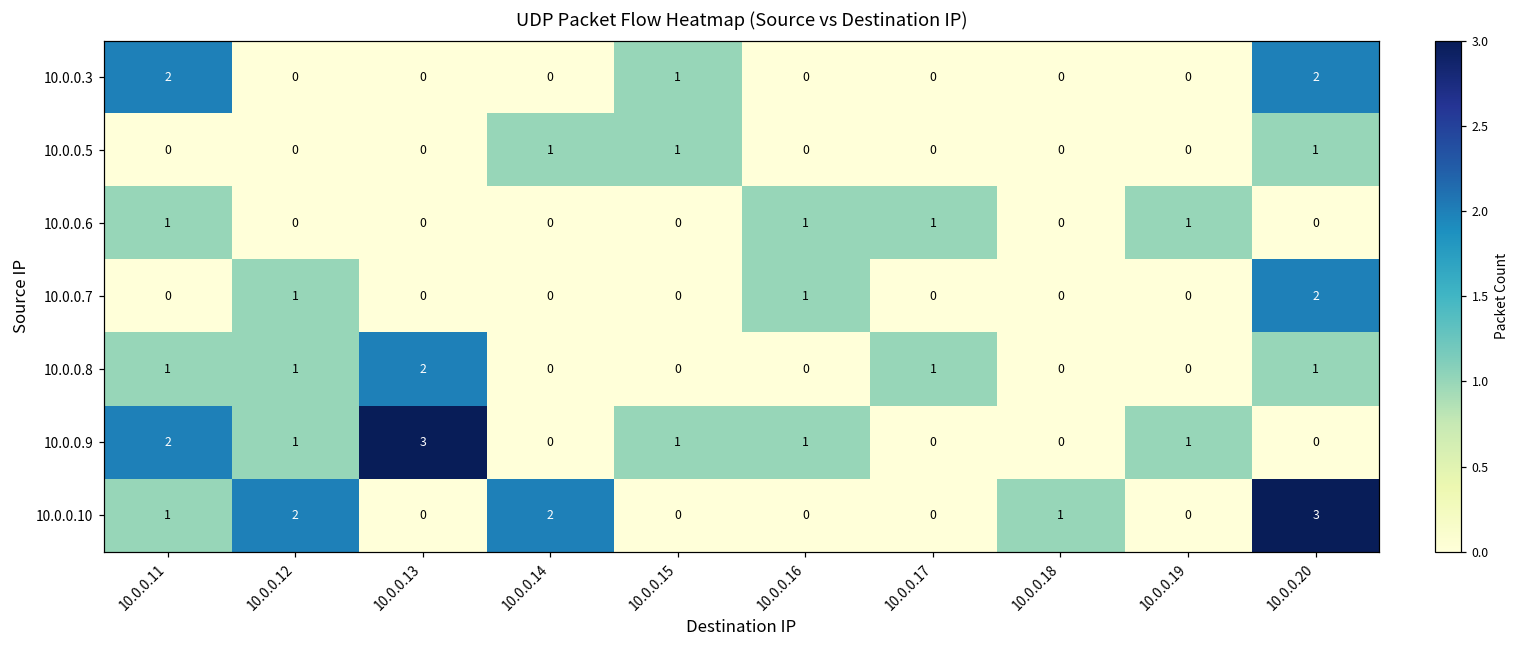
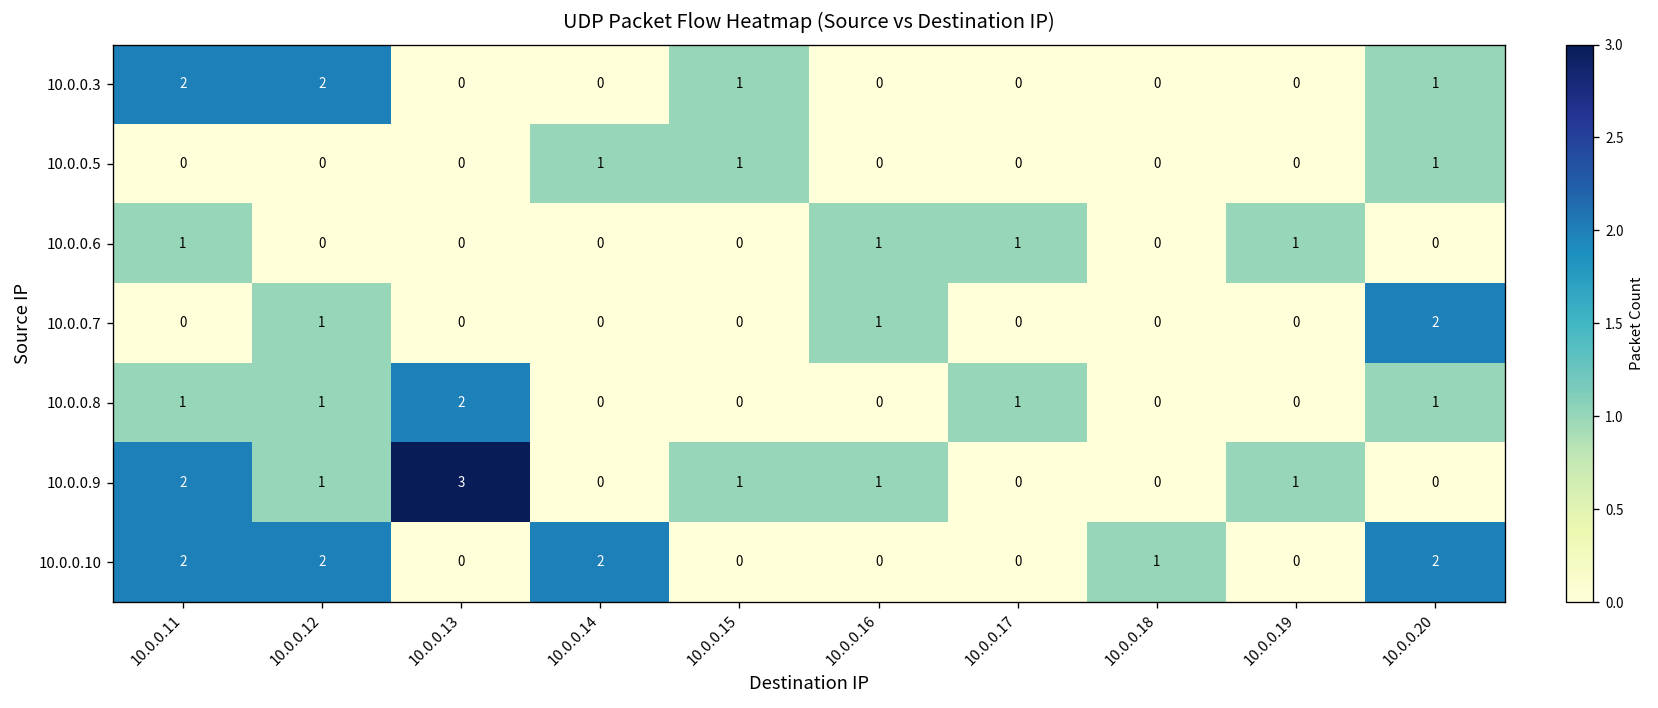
  {
    "10.0.0.3": {
      "10.0.0.11": 2,
-     "10.0.0.12": 0,
+     "10.0.0.12": 2,
      "10.0.0.13": 0,
      "10.0.0.14": 0,
      "10.0.0.15": 1,
      "10.0.0.16": 0,
      "10.0.0.17": 0,
      "10.0.0.18": 0,
      "10.0.0.19": 0,
-     "10.0.0.20": 2
+     "10.0.0.20": 1
    },
    "10.0.0.5": {
      "10.0.0.11": 0,
      "10.0.0.12": 0,
      "10.0.0.13": 0,
      "10.0.0.14": 1,
      "10.0.0.15": 1,
      "10.0.0.16": 0,
      "10.0.0.17": 0,
      "10.0.0.18": 0,
      "10.0.0.19": 0,
      "10.0.0.20": 1
    },
    "10.0.0.6": {
      "10.0.0.11": 1,
      "10.0.0.12": 0,
      "10.0.0.13": 0,
      "10.0.0.14": 0,
      "10.0.0.15": 0,
      "10.0.0.16": 1,
      "10.0.0.17": 1,
      "10.0.0.18": 0,
      "10.0.0.19": 1,
      "10.0.0.20": 0
    },
    "10.0.0.7": {
      "10.0.0.11": 0,
      "10.0.0.12": 1,
      "10.0.0.13": 0,
      "10.0.0.14": 0,
      "10.0.0.15": 0,
      "10.0.0.16": 1,
      "10.0.0.17": 0,
      "10.0.0.18": 0,
      "10.0.0.19": 0,
      "10.0.0.20": 2
    },
    "10.0.0.8": {
      "10.0.0.11": 1,
      "10.0.0.12": 1,
      "10.0.0.13": 2,
      "10.0.0.14": 0,
      "10.0.0.15": 0,
      "10.0.0.16": 0,
      "10.0.0.17": 1,
      "10.0.0.18": 0,
      "10.0.0.19": 0,
      "10.0.0.20": 1
    },
    "10.0.0.9": {
      "10.0.0.11": 2,
      "10.0.0.12": 1,
      "10.0.0.13": 3,
      "10.0.0.14": 0,
      "10.0.0.15": 1,
      "10.0.0.16": 1,
      "10.0.0.17": 0,
      "10.0.0.18": 0,
      "10.0.0.19": 1,
      "10.0.0.20": 0
    },
    "10.0.0.10": {
-     "10.0.0.11": 1,
+     "10.0.0.11": 2,
      "10.0.0.12": 2,
      "10.0.0.13": 0,
      "10.0.0.14": 2,
      "10.0.0.15": 0,
      "10.0.0.16": 0,
      "10.0.0.17": 0,
      "10.0.0.18": 1,
      "10.0.0.19": 0,
-     "10.0.0.20": 3
+     "10.0.0.20": 2
    }
  }
